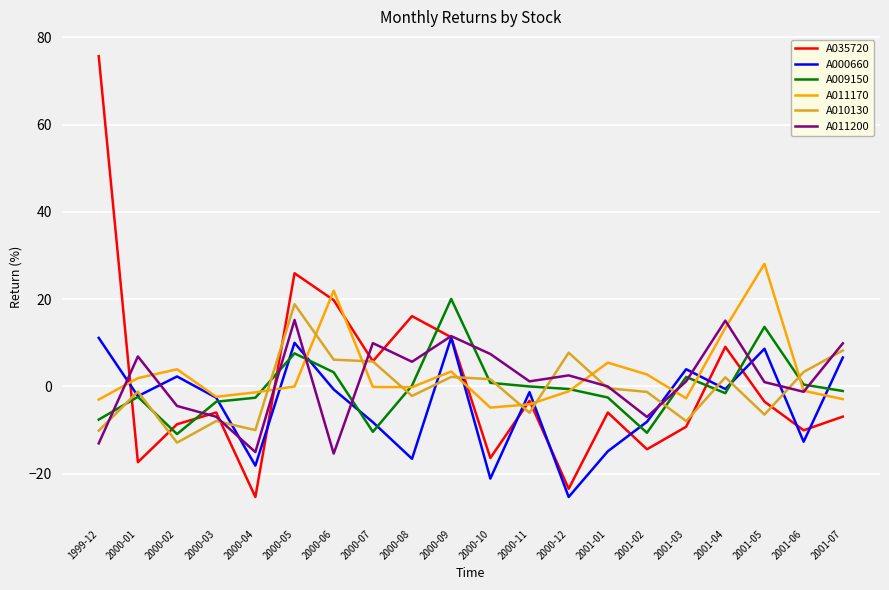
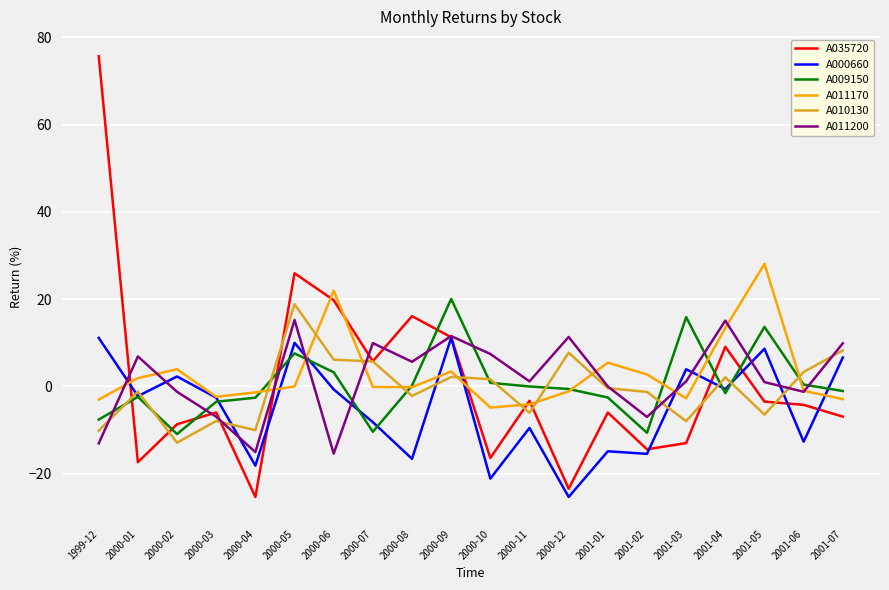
  {
    "A035720": {
      "1999-12": 76,
      "2000-01": -17,
      "2000-02": -9,
      "2000-03": -6,
      "2000-04": -25,
      "2000-05": 26,
      "2000-06": 20,
      "2000-08": 16,
      "2000-10": -16,
      "2000-11": -3,
      "2000-12": -23,
      "2001-01": -6,
      "2001-02": -14,
-     "2001-03": -9,
+     "2001-03": -13,
      "2001-04": 9,
      "2001-05": -3,
-     "2001-06": -10,
+     "2001-06": -4,
      "2001-07": -7
    },
    "A000660": {
      "1999-12": 11,
      "2000-02": 2,
      "2000-04": -18,
      "2000-05": 10,
      "2000-06": -1,
      "2000-07": -8,
      "2000-08": -17,
      "2000-10": -21,
-     "2000-11": -1,
+     "2000-11": -10,
      "2000-12": -25,
      "2001-01": -15,
-     "2001-02": -8,
+     "2001-02": -15,
      "2001-03": 4,
      "2001-04": -1,
      "2001-05": 9,
      "2001-06": -13,
      "2001-07": 7
    },
    "A009150": {
      "1999-12": -8,
      "2000-02": -11,
      "2000-03": -4,
      "2000-04": -3,
      "2000-05": 8,
      "2000-06": 3,
      "2000-07": -10,
      "2000-09": 20,
      "2000-10": 1,
      "2000-11": 0,
      "2001-01": -3,
      "2001-02": -11,
-     "2001-03": 2,
+     "2001-03": 16,
      "2001-04": -2,
      "2001-05": 14,
      "2001-06": 0,
      "2001-07": -1
    },
    "A011200": {
      "1999-12": -13,
      "2000-01": 7,
-     "2000-02": -4,
+     "2000-02": -1,
      "2000-03": -7,
      "2000-04": -15,
      "2000-05": 15,
      "2000-06": -15,
      "2000-07": 10,
      "2000-08": 6,
      "2000-10": 7,
      "2000-11": 1,
-     "2000-12": 3,
+     "2000-12": 11,
      "2001-02": -7,
      "2001-03": 1,
      "2001-04": 15,
      "2001-05": 1,
      "2001-07": 10
    }
  }
